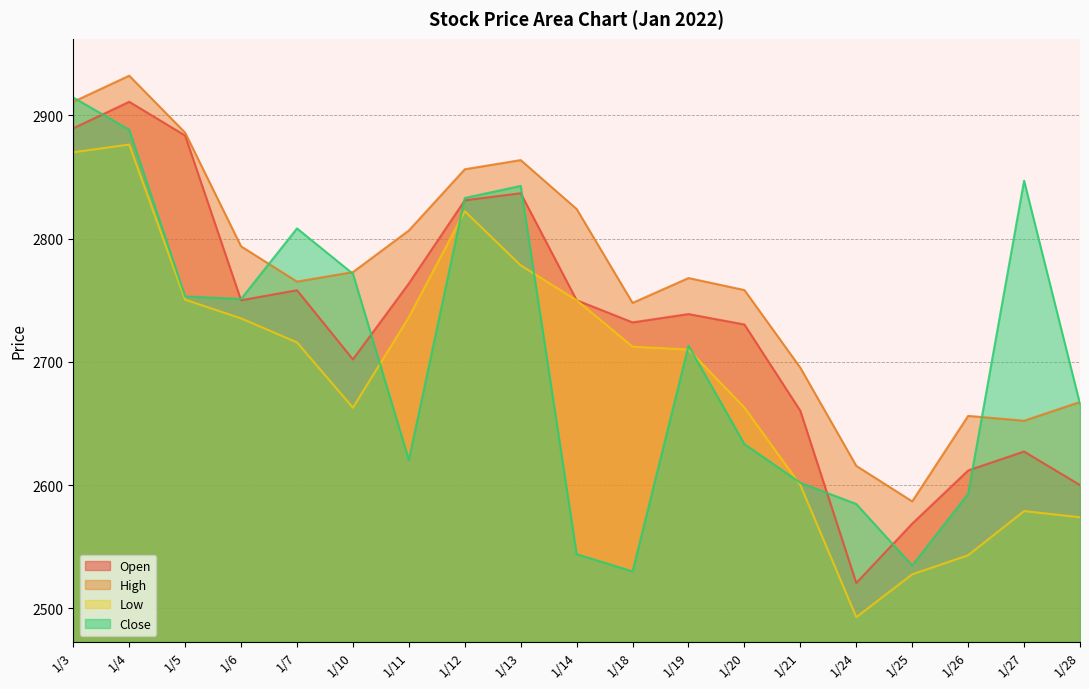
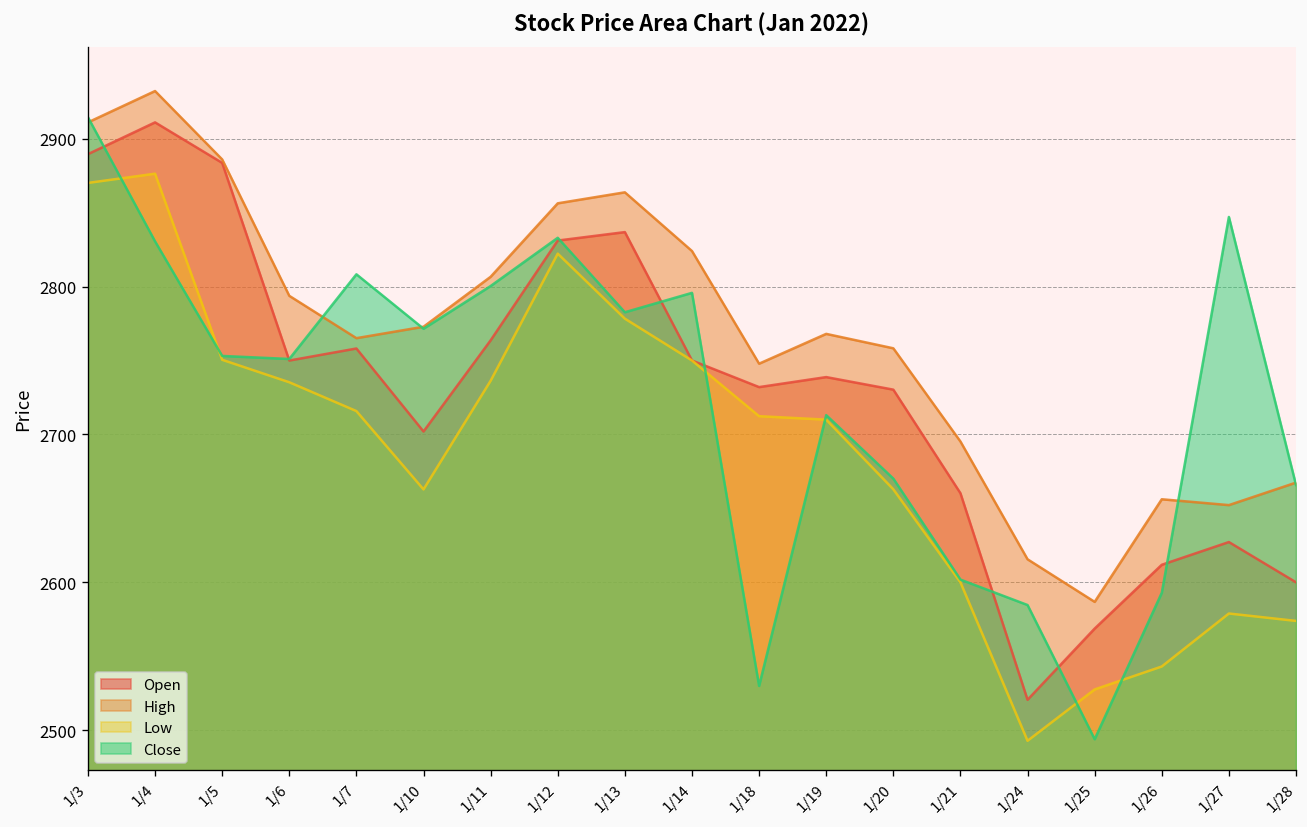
  {
    "Close": {
      "1/3": 2914,
-     "1/4": 2888,
+     "1/4": 2831,
      "1/5": 2753,
      "1/7": 2808,
-     "1/11": 2620,
-     "1/13": 2843,
-     "1/14": 2544,
+     "1/11": 2800,
+     "1/13": 2783,
+     "1/14": 2796,
      "1/18": 2530,
      "1/19": 2713,
-     "1/20": 2633,
+     "1/20": 2670,
      "1/24": 2585,
-     "1/25": 2535,
+     "1/25": 2494,
      "1/26": 2593,
      "1/27": 2847
    }
  }
